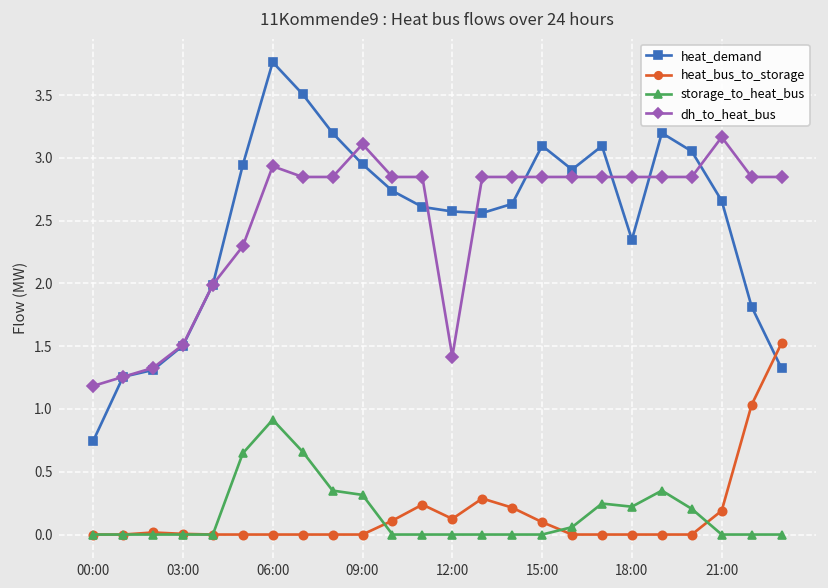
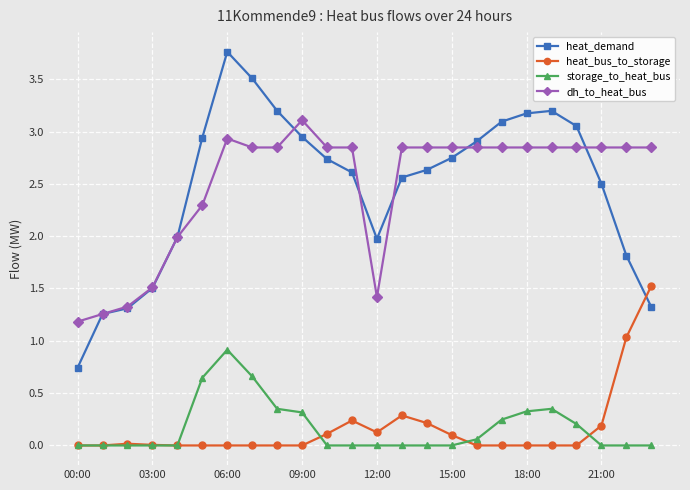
  {
    "heat_demand": {
      "00:00": 0.74,
      "06:00": 3.76,
      "09:00": 2.95,
-     "12:00": 2.57,
-     "15:00": 3.10,
-     "18:00": 2.35,
-     "21:00": 2.66
+     "12:00": 1.97,
+     "15:00": 2.75,
+     "18:00": 3.17,
+     "21:00": 2.50
    },
    "heat_bus_to_storage": {
      "06:00": 0.00,
      "09:00": 0.00,
      "12:00": 0.12,
      "15:00": 0.10,
      "18:00": 0.00,
      "21:00": 0.19
    },
    "storage_to_heat_bus": {
      "06:00": 0.91,
      "09:00": 0.32,
      "12:00": 0.00,
      "15:00": 0.00,
-     "18:00": 0.22,
+     "18:00": 0.33,
      "21:00": 0.00
    },
    "dh_to_heat_bus": {
      "00:00": 1.18,
      "06:00": 2.93,
      "09:00": 3.11,
      "12:00": 1.42,
      "15:00": 2.85,
      "18:00": 2.85,
-     "21:00": 3.16
+     "21:00": 2.85
    }
  }
